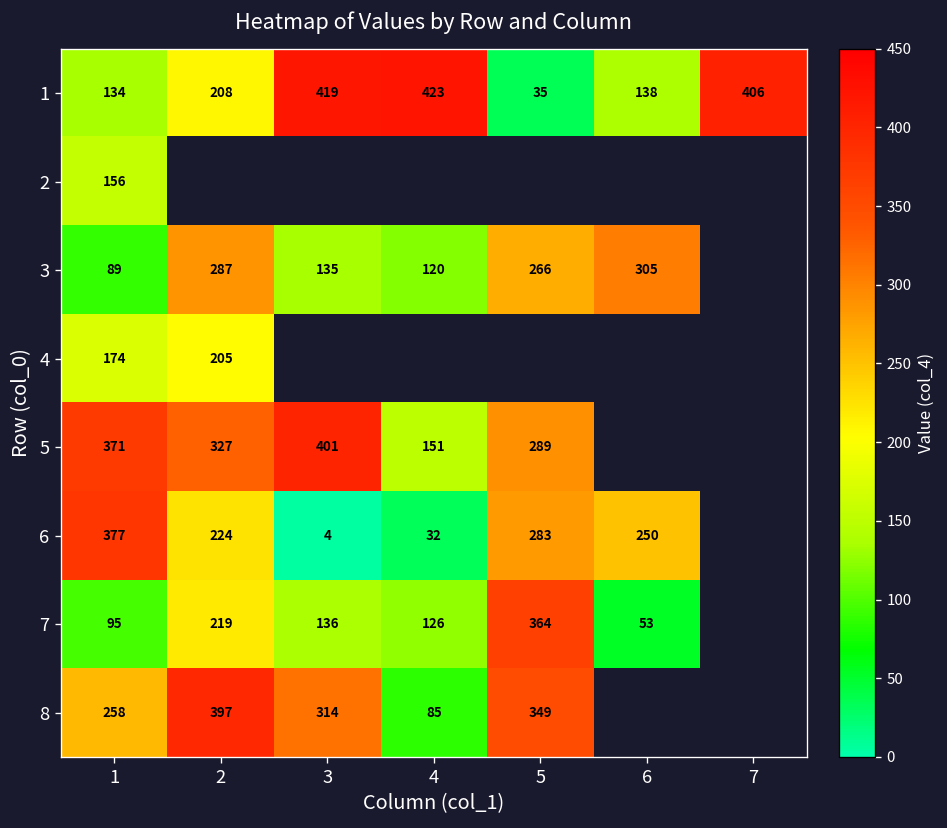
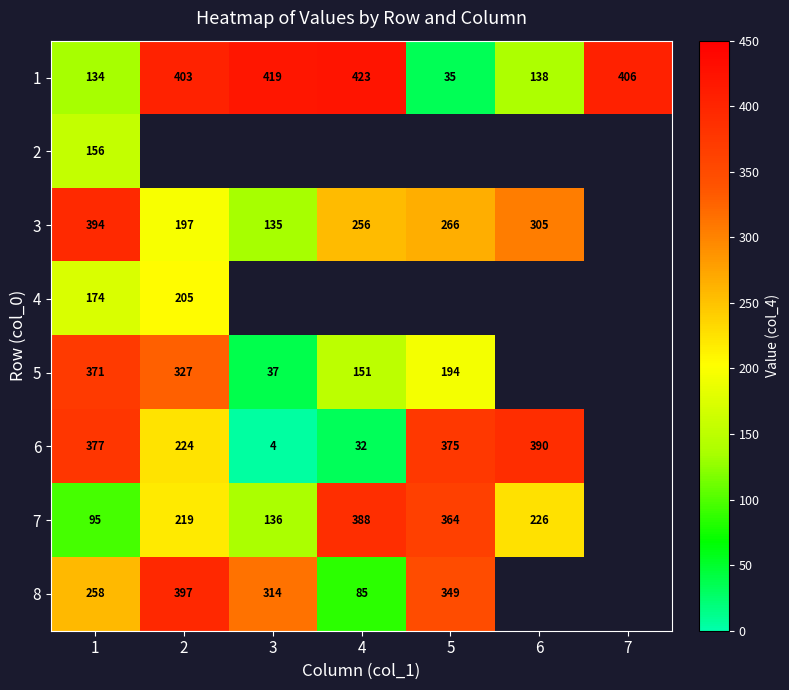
  {
    "1": {
      "1": 134,
-     "2": 208,
+     "2": 403,
      "3": 419,
      "4": 423,
      "5": 35,
      "6": 138,
      "7": 406
    },
    "2": {
      "1": 156
    },
    "3": {
-     "1": 89,
-     "2": 287,
+     "1": 394,
+     "2": 197,
      "3": 135,
-     "4": 120,
+     "4": 256,
      "5": 266,
      "6": 305
    },
    "4": {
      "1": 174,
      "2": 205
    },
    "5": {
      "1": 371,
      "2": 327,
-     "3": 401,
+     "3": 37,
      "4": 151,
-     "5": 289
+     "5": 194
    },
    "6": {
      "1": 377,
      "2": 224,
      "3": 4,
      "4": 32,
-     "5": 283,
-     "6": 250
+     "5": 375,
+     "6": 390
    },
    "7": {
      "1": 95,
      "2": 219,
      "3": 136,
-     "4": 126,
+     "4": 388,
      "5": 364,
-     "6": 53
+     "6": 226
    },
    "8": {
      "1": 258,
      "2": 397,
      "3": 314,
      "4": 85,
      "5": 349
    }
  }
